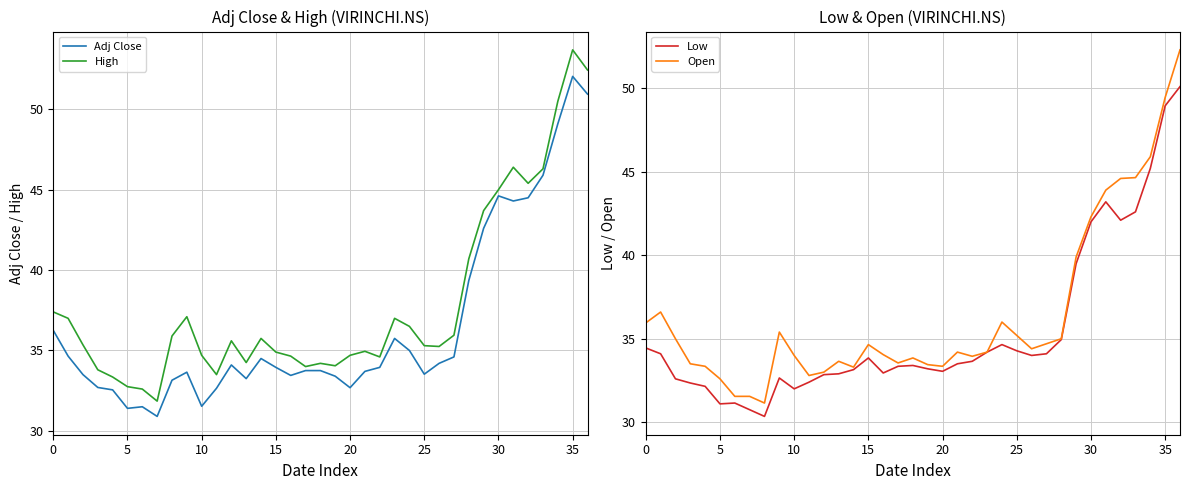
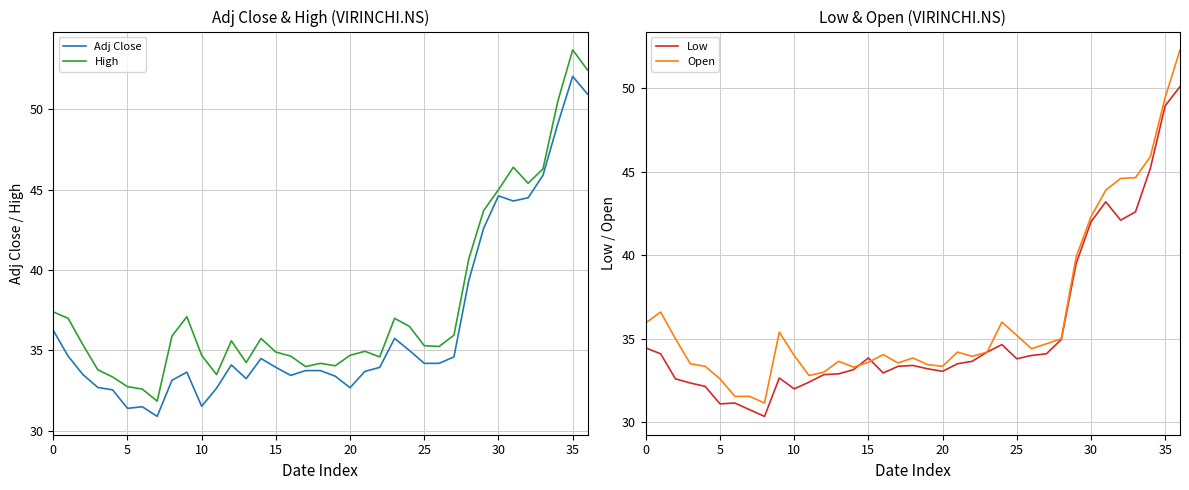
  {
    "Adj Close & High (VIRINCHI.NS)": {
      "Adj Close": {
        "0": 36.3,
        "5": 31.4,
        "10": 31.5,
        "15": 34.0,
        "20": 32.7,
-       "25": 33.5,
+       "25": 34.2,
        "30": 44.6,
        "35": 52.0
      },
      "High": {
        "0": 37.4,
        "5": 32.8,
        "10": 34.7,
        "15": 34.9,
        "20": 34.7,
        "25": 35.3,
        "30": 45.0,
        "35": 53.7
      }
    },
    "Low & Open (VIRINCHI.NS)": {
      "Low": {
        "0": 34.5,
        "5": 31.1,
        "10": 32.0,
        "15": 33.8,
        "20": 33.0,
-       "25": 34.3,
+       "25": 33.8,
        "30": 42.0,
        "35": 49.0
      },
      "Open": {
        "0": 36.0,
        "5": 32.6,
        "10": 34.0,
-       "15": 34.7,
+       "15": 33.6,
        "20": 33.3,
        "25": 35.2,
        "30": 42.3,
        "35": 49.5
      }
    }
  }
